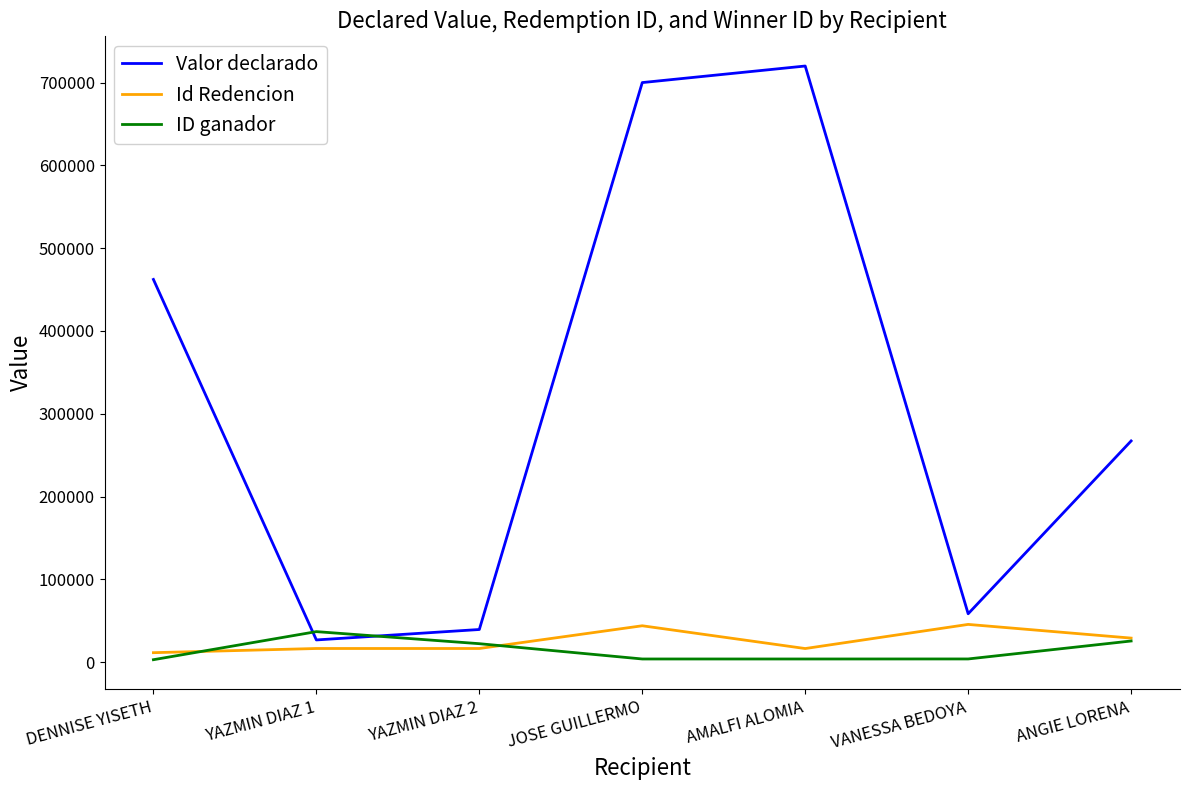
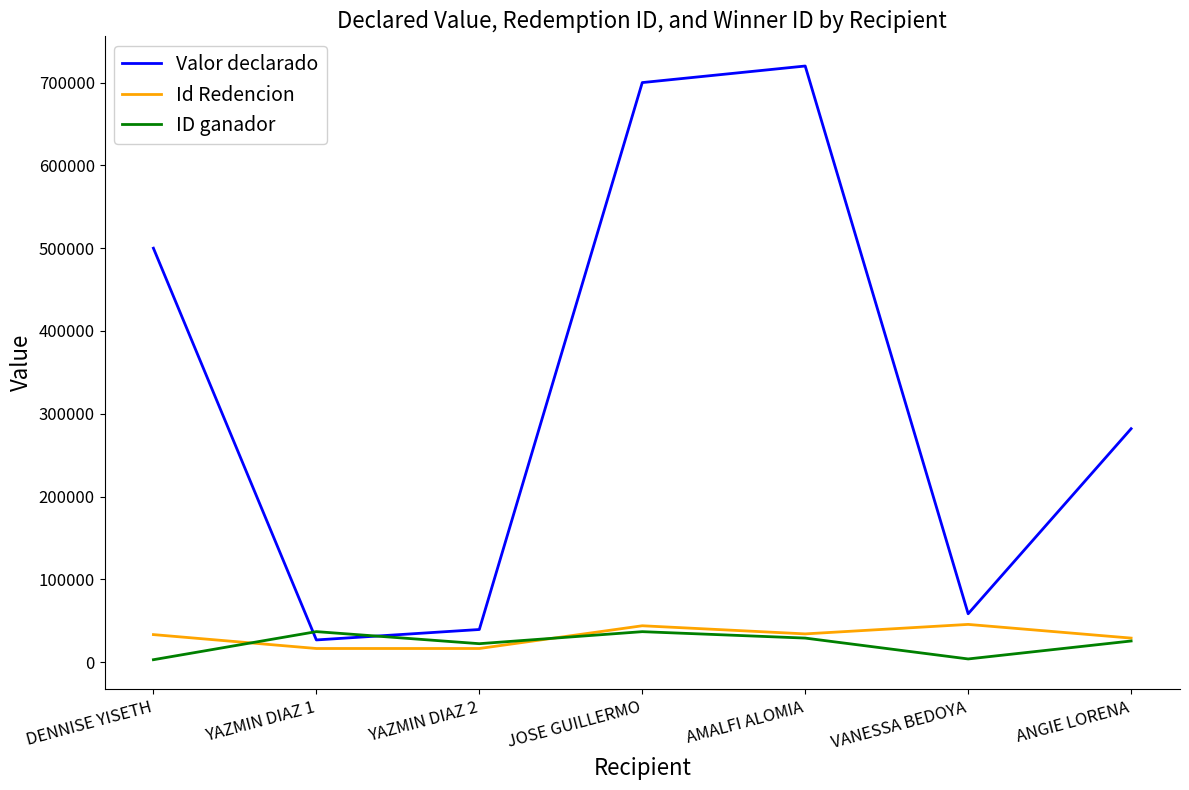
  {
    "Valor declarado": {
-     "DENNISE YISETH": 460000,
+     "DENNISE YISETH": 500000,
      "YAZMIN DIAZ 1": 30000,
      "YAZMIN DIAZ 2": 40000,
      "JOSE GUILLERMO": 700000,
      "AMALFI ALOMIA": 720000,
      "VANESSA BEDOYA": 60000,
-     "ANGIE LORENA": 270000
+     "ANGIE LORENA": 280000
    },
    "Id Redencion": {
-     "DENNISE YISETH": 10000,
+     "DENNISE YISETH": 30000,
      "YAZMIN DIAZ 1": 20000,
      "YAZMIN DIAZ 2": 20000,
      "JOSE GUILLERMO": 40000,
-     "AMALFI ALOMIA": 20000,
+     "AMALFI ALOMIA": 30000,
      "VANESSA BEDOYA": 50000,
      "ANGIE LORENA": 30000
    },
    "ID ganador": {
      "DENNISE YISETH": 0,
      "YAZMIN DIAZ 1": 40000,
      "YAZMIN DIAZ 2": 20000,
-     "JOSE GUILLERMO": 0,
-     "AMALFI ALOMIA": 0,
+     "JOSE GUILLERMO": 40000,
+     "AMALFI ALOMIA": 30000,
      "VANESSA BEDOYA": 0,
      "ANGIE LORENA": 30000
    }
  }
